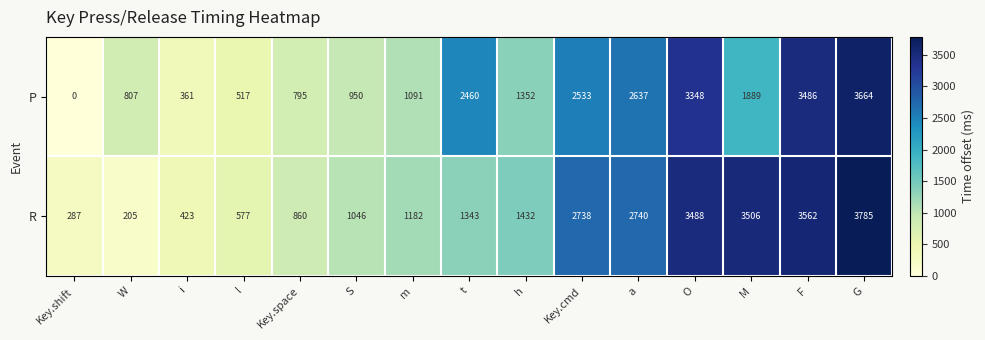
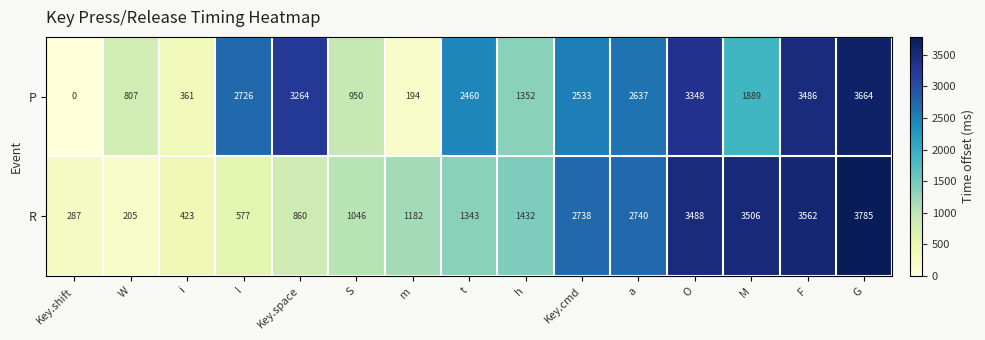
  {
    "P": {
      "Key.shift": 0,
      "W": 807,
      "i": 361,
-     "l": 517,
-     "Key.space": 795,
+     "l": 2726,
+     "Key.space": 3264,
      "S": 950,
-     "m": 1091,
+     "m": 194,
      "t": 2460,
      "h": 1352,
      "Key.cmd": 2533,
      "a": 2637,
      "O": 3348,
      "M": 1889,
      "F": 3486,
      "G": 3664
    },
    "R": {
      "Key.shift": 287,
      "W": 205,
      "i": 423,
      "l": 577,
      "Key.space": 860,
      "S": 1046,
      "m": 1182,
      "t": 1343,
      "h": 1432,
      "Key.cmd": 2738,
      "a": 2740,
      "O": 3488,
      "M": 3506,
      "F": 3562,
      "G": 3785
    }
  }
